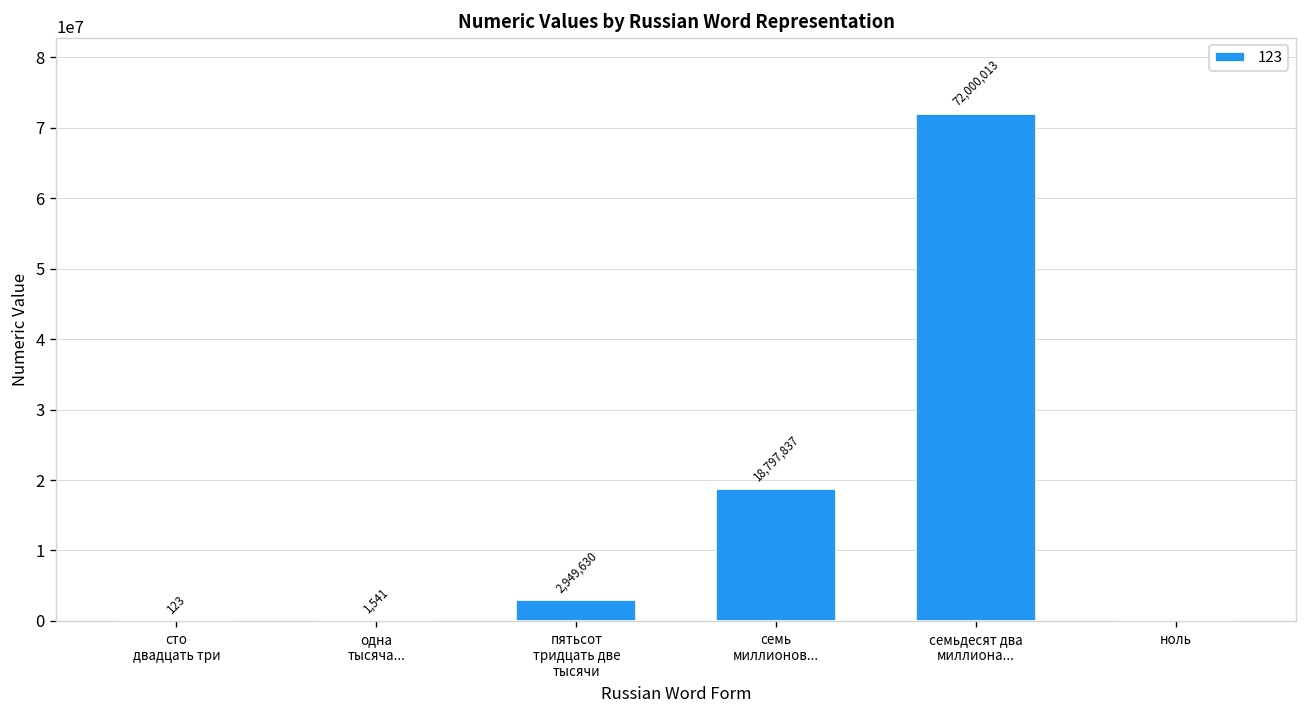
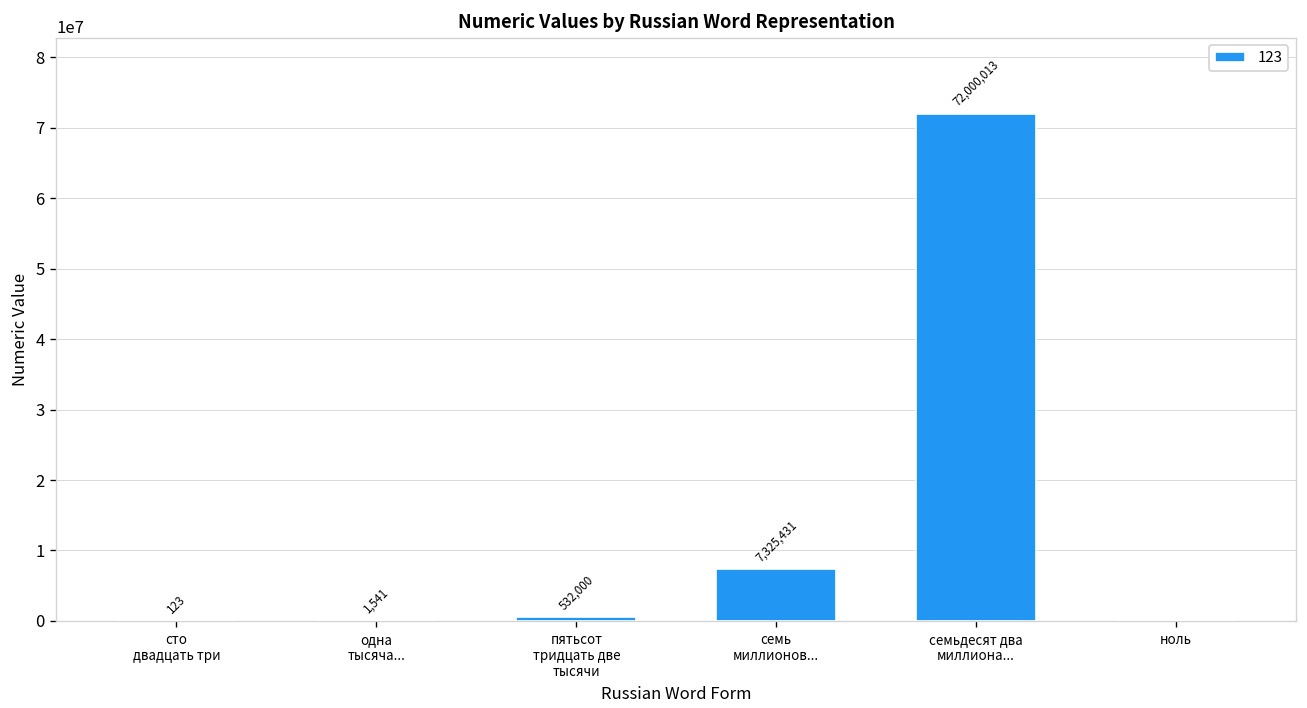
  {
    "сто двадцать три": "123",
    "одна тысяча...": "1,541",
-   "пятьсот тридцать две тысячи": "2,949,630",
-   "семь миллионов...": "18,797,837",
+   "пятьсот тридцать две тысячи": "532,000",
+   "семь миллионов...": "7,325,431",
    "семьдесят два миллиона...": "72,000,013"
  }
